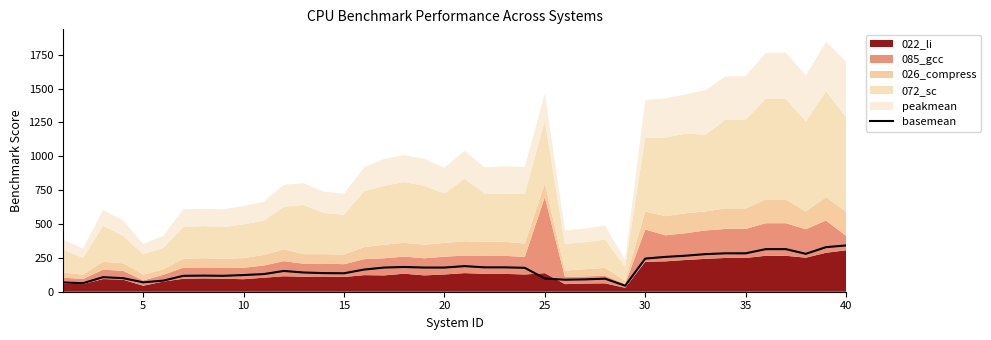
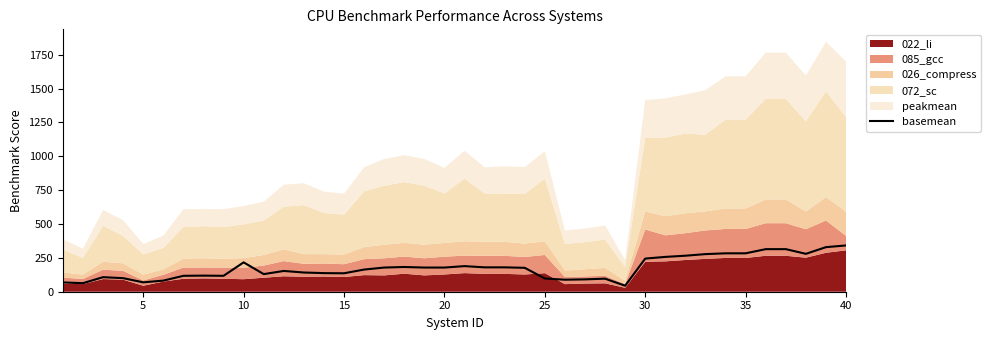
  {
    "022_li": {
      "5": 40,
      "10": 90,
      "15": 110,
      "20": 130,
      "25": 140,
      "30": 220,
      "35": 250,
      "40": 310
    },
    "basemean": {
-     "10": 120,
+     "10": 220,
      "15": 140,
      "20": 180,
      "25": 100,
      "30": 240,
      "35": 280,
      "40": 340
    },
    "085_gcc": {
      "10": 80,
      "15": 90,
      "20": 130,
-     "25": 560,
+     "25": 130,
      "30": 240,
      "35": 210,
      "40": 110
    }
  }
